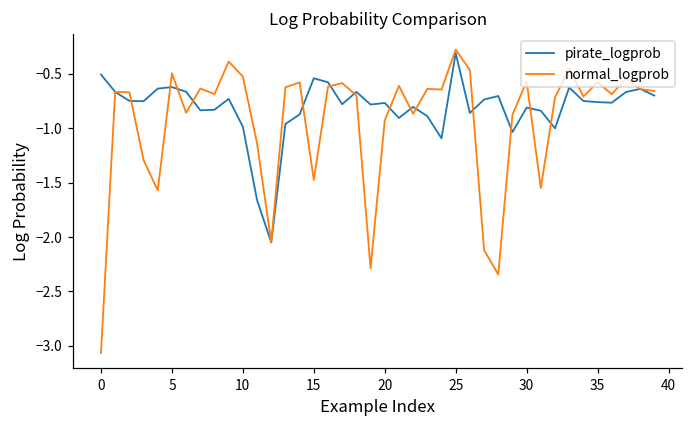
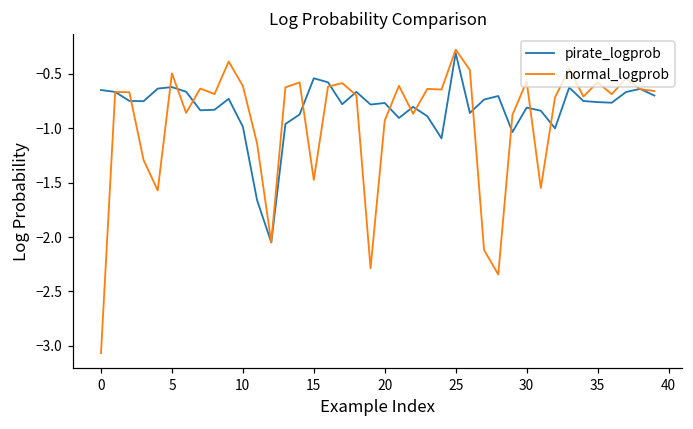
  {
    "pirate_logprob": {
-     "0": -0.5,
+     "0": -0.6,
      "5": -0.6,
      "10": -1.0,
      "15": -0.5,
      "20": -0.8,
      "25": -0.3,
      "30": -0.8,
      "35": -0.8
    },
    "normal_logprob": {
      "0": -3.1,
      "5": -0.5,
-     "10": -0.5,
+     "10": -0.6,
      "15": -1.5,
      "20": -0.9,
      "25": -0.3
    }
  }
